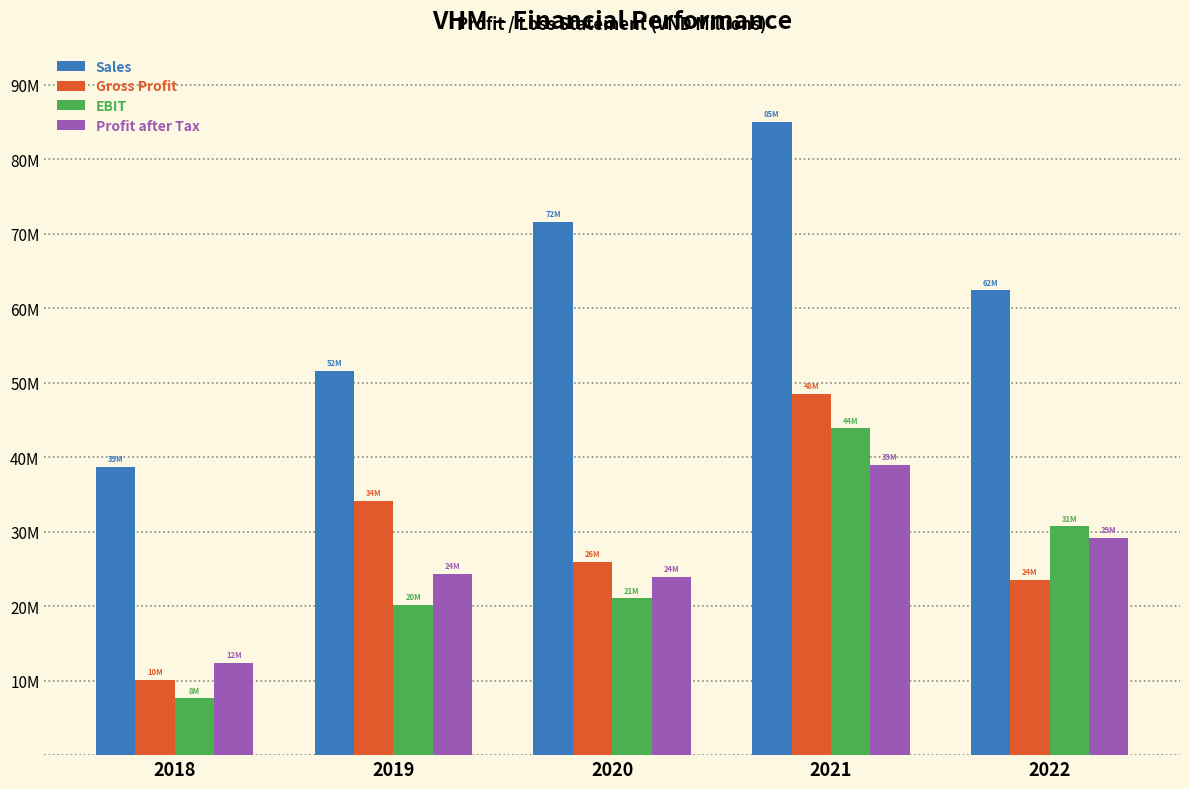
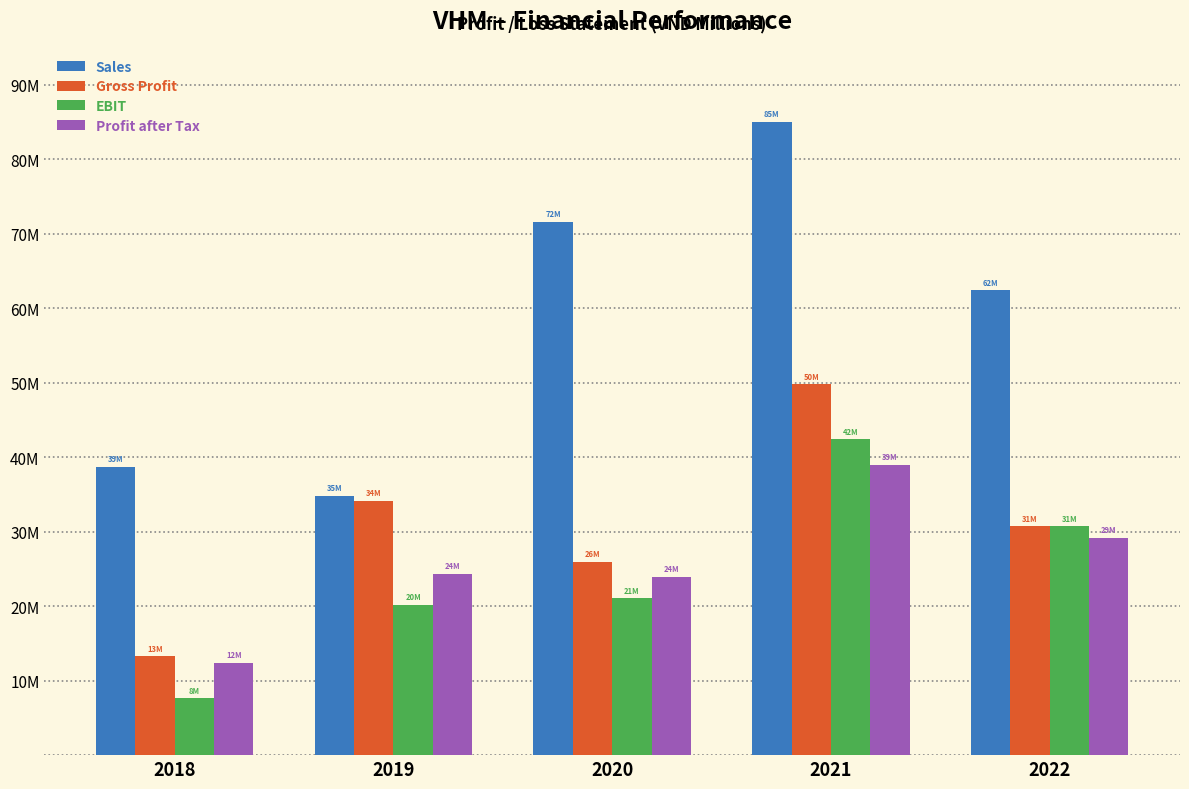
  {
    "Sales": {
      "2018": "39M",
-     "2019": "52M",
+     "2019": "35M",
      "2020": "72M",
      "2021": "85M",
      "2022": "62M"
    },
    "Gross Profit": {
-     "2018": "10M",
+     "2018": "13M",
      "2019": "34M",
      "2020": "26M",
-     "2021": "48M",
-     "2022": "24M"
+     "2021": "50M",
+     "2022": "31M"
    },
    "EBIT": {
      "2018": "8M",
      "2019": "20M",
      "2020": "21M",
-     "2021": "44M",
+     "2021": "42M",
      "2022": "31M"
    },
    "Profit after Tax": {
      "2018": "12M",
      "2019": "24M",
      "2020": "24M",
      "2021": "39M",
      "2022": "29M"
    }
  }
